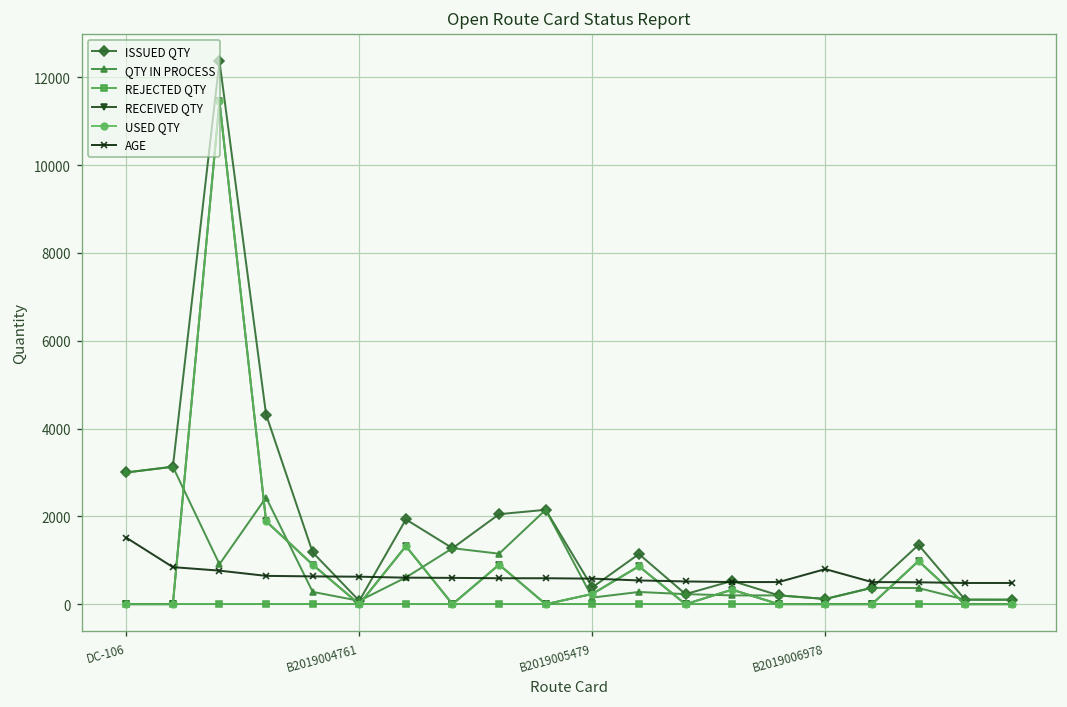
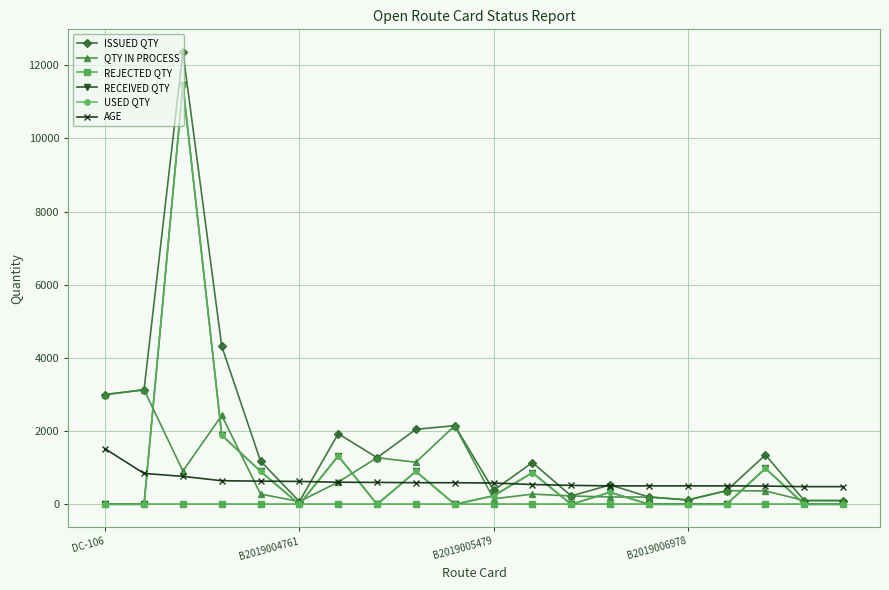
  {
    "AGE": {
      "DC-106": 1500,
      "B2019004761": 600,
      "B2019005479": 600,
-     "B2019006978": 800
+     "B2019006978": 500
    }
  }
